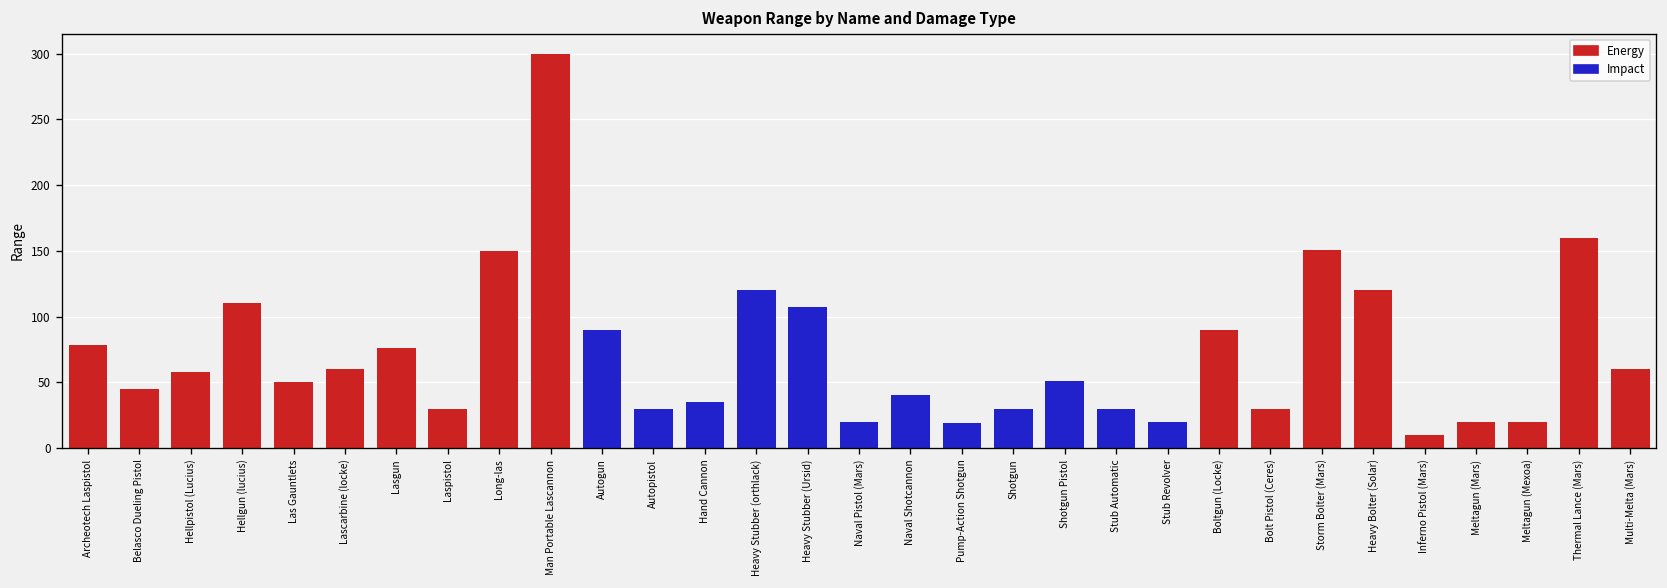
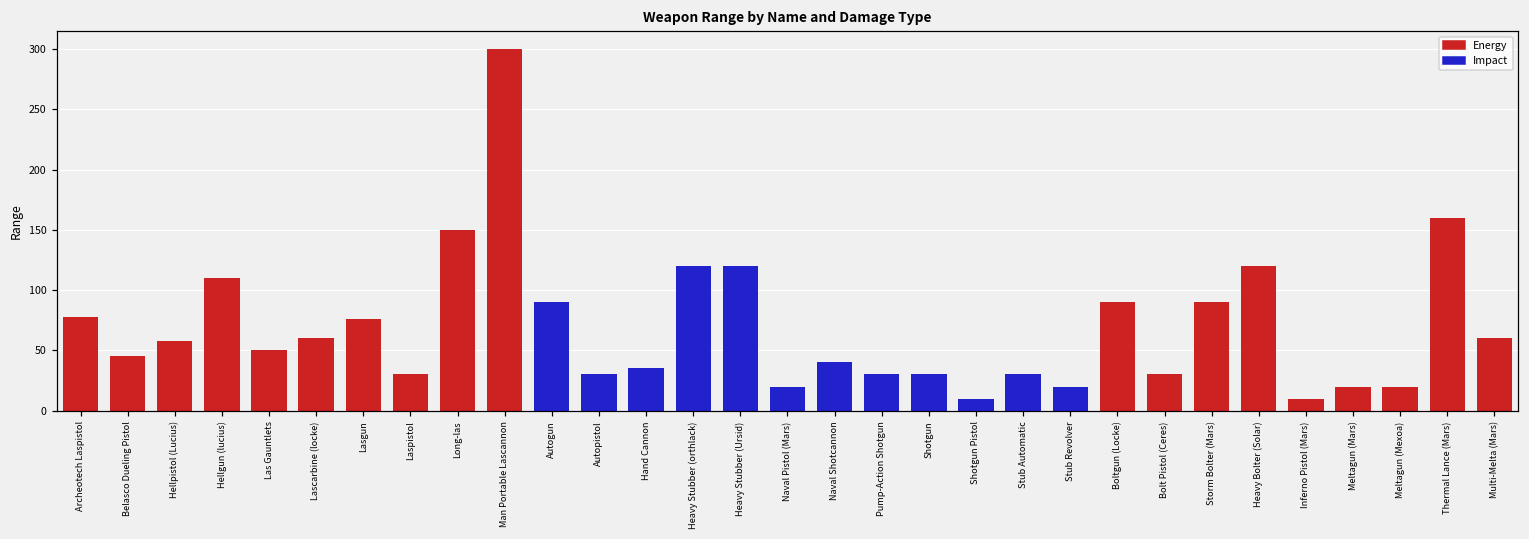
  {
    "Archeotech Laspistol": 78,
    "Belasco Dueling Pistol": 45,
    "Hellpistol (Lucius)": 58,
    "Hellgun (lucius)": 110,
    "Las Gauntlets": 50,
    "Lascarbine (locke)": 60,
    "Lasgun": 76,
    "Laspistol": 30,
    "Long-las": 150,
    "Man Portable Lascannon": 300,
    "Autogun": 90,
    "Autopistol": 30,
    "Hand Cannon": 35,
    "Heavy Stubber (orthlack)": 120,
-   "Heavy Stubber (Ursid)": 107,
+   "Heavy Stubber (Ursid)": 120,
    "Naval Pistol (Mars)": 20,
    "Naval Shotcannon": 40,
-   "Pump-Action Shotgun": 19,
+   "Pump-Action Shotgun": 30,
    "Shotgun": 30,
-   "Shotgun Pistol": 51,
+   "Shotgun Pistol": 10,
    "Stub Automatic": 30,
    "Stub Revolver": 20,
    "Boltgun (Locke)": 90,
    "Bolt Pistol (Ceres)": 30,
-   "Storm Bolter (Mars)": 151,
+   "Storm Bolter (Mars)": 90,
    "Heavy Bolter (Solar)": 120,
    "Inferno Pistol (Mars)": 10,
    "Meltagun (Mars)": 20,
    "Meltagun (Mexoa)": 20,
    "Thermal Lance (Mars)": 160,
    "Multi-Melta (Mars)": 60
  }
